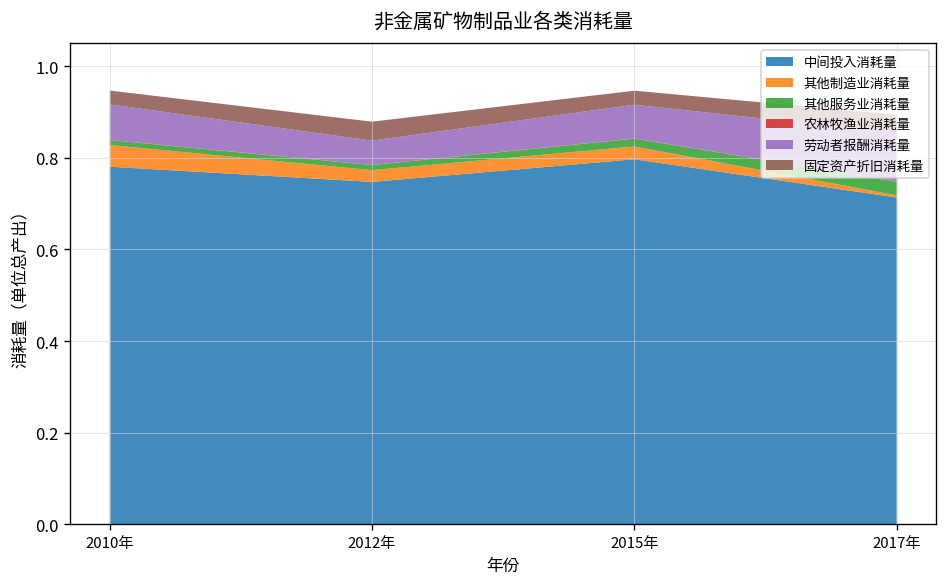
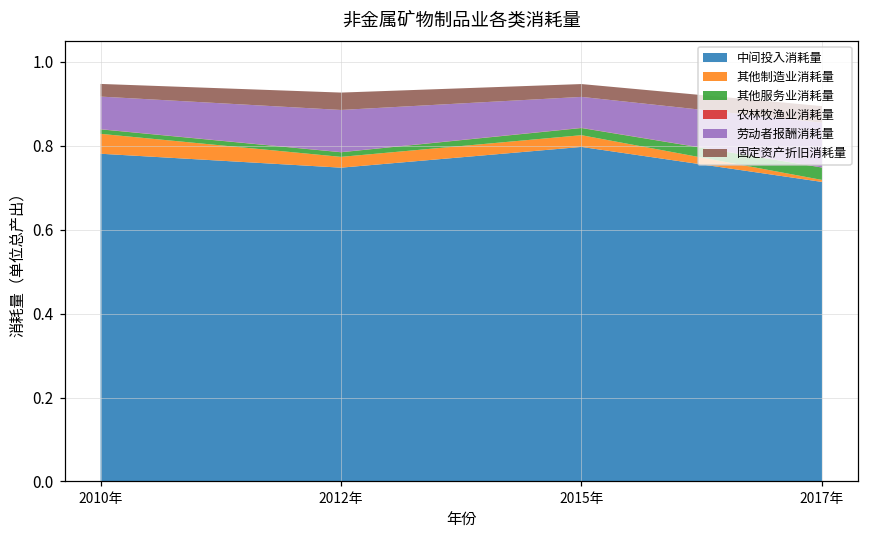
  {
    "中间投入消耗量": {
      "2010年": 0.78,
      "2012年": 0.75,
      "2015年": 0.80
    },
    "其他制造业消耗量": {
      "2010年": 0.05,
      "2012年": 0.03,
      "2015年": 0.03
    },
    "劳动者报酬消耗量": {
      "2010年": 0.08,
-     "2012年": 0.05,
+     "2012年": 0.10,
      "2015年": 0.07
    },
    "固定资产折旧消耗量": {
      "2010年": 0.03,
      "2012年": 0.04,
      "2015年": 0.03
    }
  }
